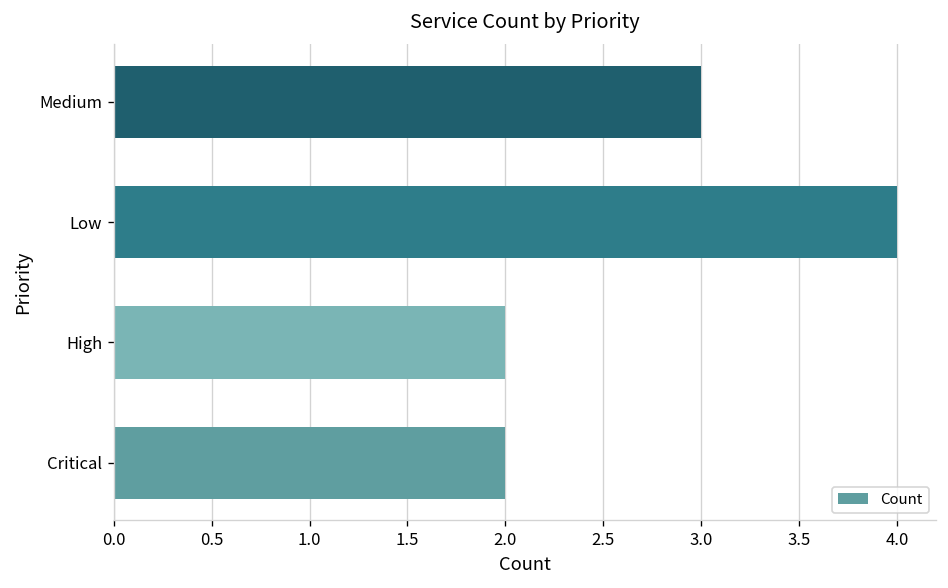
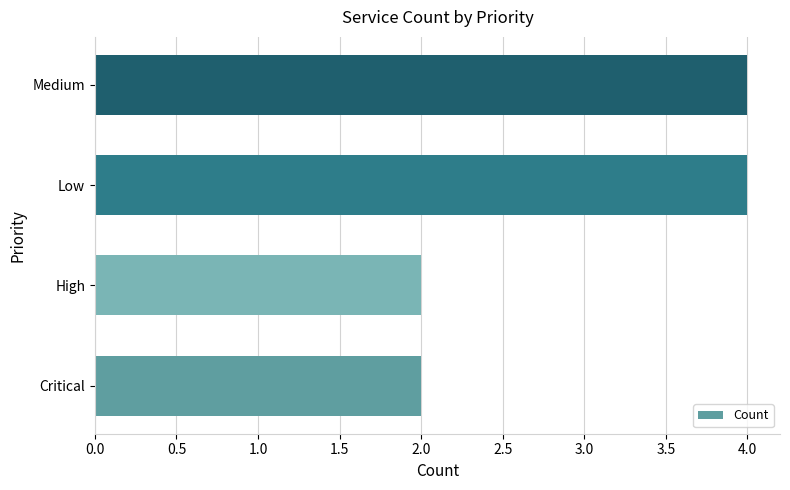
  {
-   "Medium": 3,
+   "Medium": 4,
    "Low": 4,
    "High": 2,
    "Critical": 2
  }
